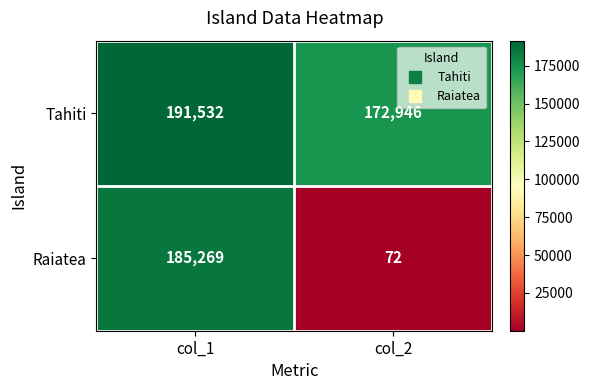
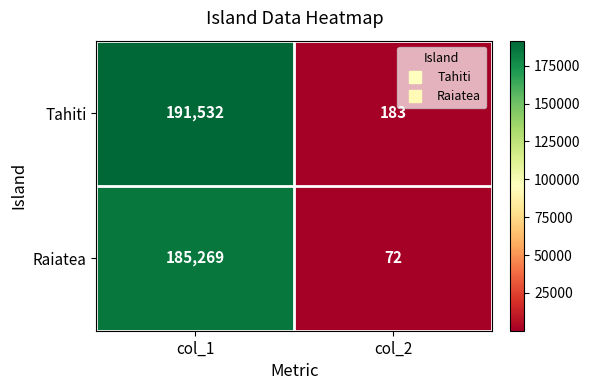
  {
    "Tahiti": {
      "col_1": "191,532",
-     "col_2": "172,946"
+     "col_2": "183"
    },
    "Raiatea": {
      "col_1": "185,269",
      "col_2": "72"
    }
  }
